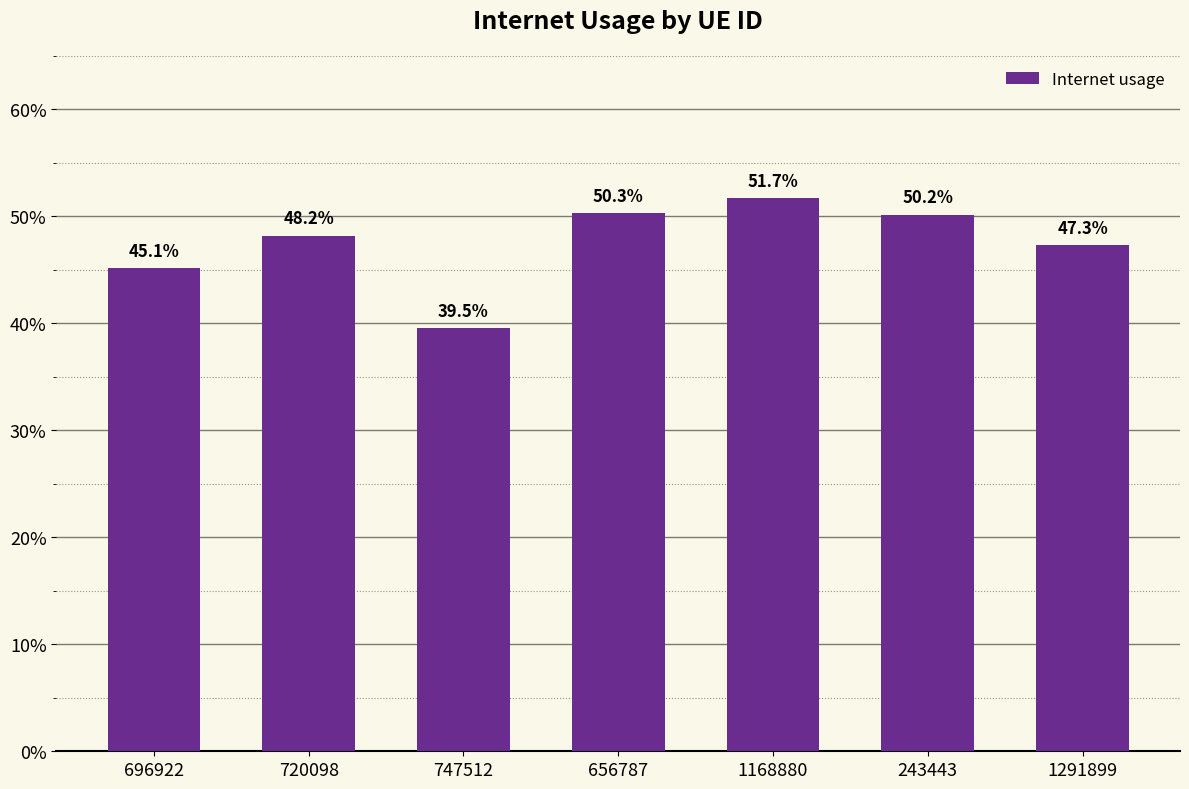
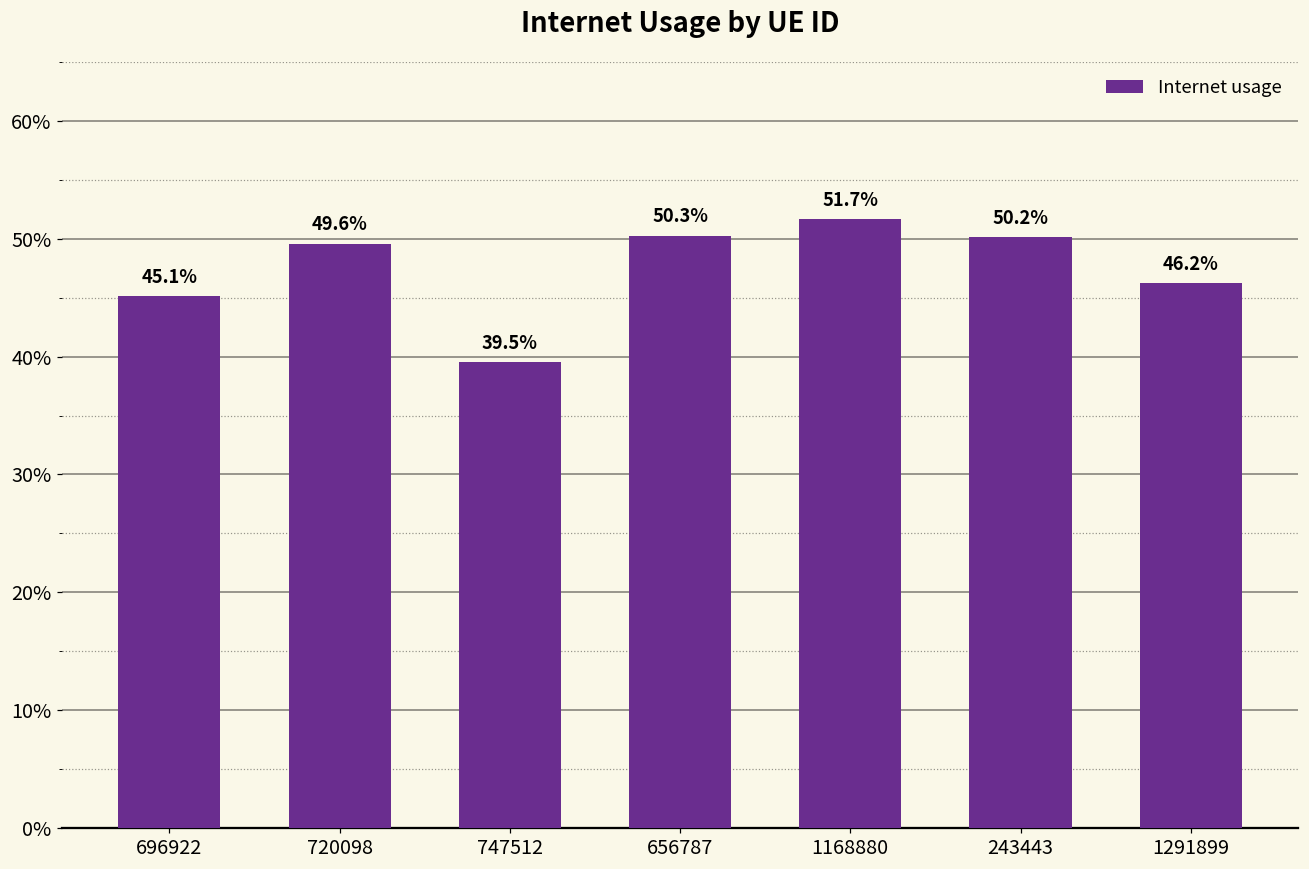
  {
    "696922": "45.1%",
-   "720098": "48.2%",
+   "720098": "49.6%",
    "747512": "39.5%",
    "656787": "50.3%",
    "1168880": "51.7%",
    "243443": "50.2%",
-   "1291899": "47.3%"
+   "1291899": "46.2%"
  }
